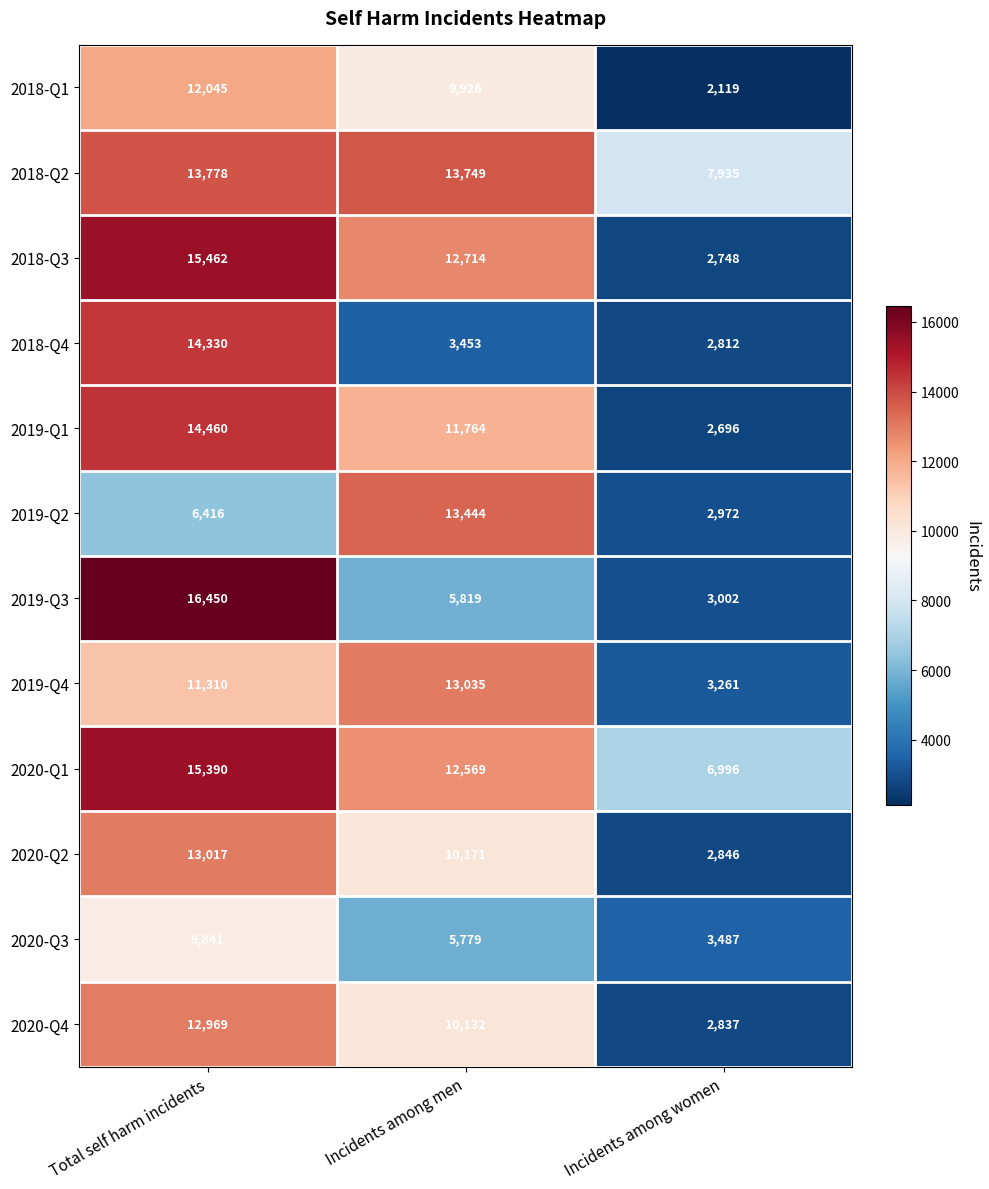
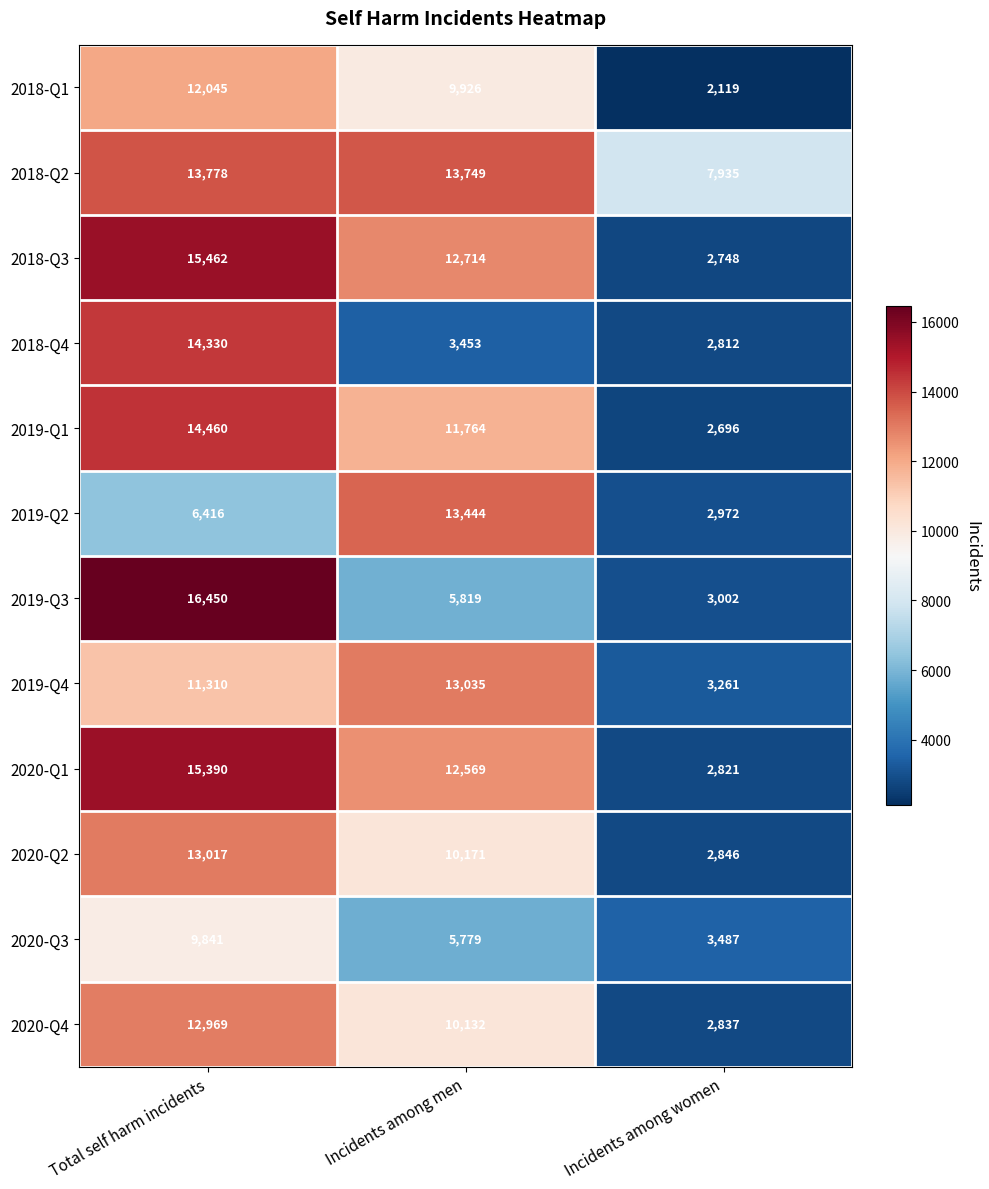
  {
    "2018-Q1": {
      "Total self harm incidents": "12,045",
      "Incidents among women": "2,119"
    },
    "2018-Q2": {
      "Total self harm incidents": "13,778",
      "Incidents among men": "13,749"
    },
    "2018-Q3": {
      "Total self harm incidents": "15,462",
      "Incidents among men": "12,714",
      "Incidents among women": "2,748"
    },
    "2018-Q4": {
      "Total self harm incidents": "14,330",
      "Incidents among men": "3,453",
      "Incidents among women": "2,812"
    },
    "2019-Q1": {
      "Total self harm incidents": "14,460",
      "Incidents among men": "11,764",
      "Incidents among women": "2,696"
    },
    "2019-Q2": {
      "Total self harm incidents": "6,416",
      "Incidents among men": "13,444",
      "Incidents among women": "2,972"
    },
    "2019-Q3": {
      "Total self harm incidents": "16,450",
      "Incidents among men": "5,819",
      "Incidents among women": "3,002"
    },
    "2019-Q4": {
      "Total self harm incidents": "11,310",
      "Incidents among men": "13,035",
      "Incidents among women": "3,261"
    },
    "2020-Q1": {
      "Total self harm incidents": "15,390",
      "Incidents among men": "12,569",
-     "Incidents among women": "6,996"
+     "Incidents among women": "2,821"
    },
    "2020-Q2": {
      "Total self harm incidents": "13,017",
      "Incidents among women": "2,846"
    },
    "2020-Q3": {
      "Incidents among men": "5,779",
      "Incidents among women": "3,487"
    },
    "2020-Q4": {
      "Total self harm incidents": "12,969",
      "Incidents among women": "2,837"
    }
  }
